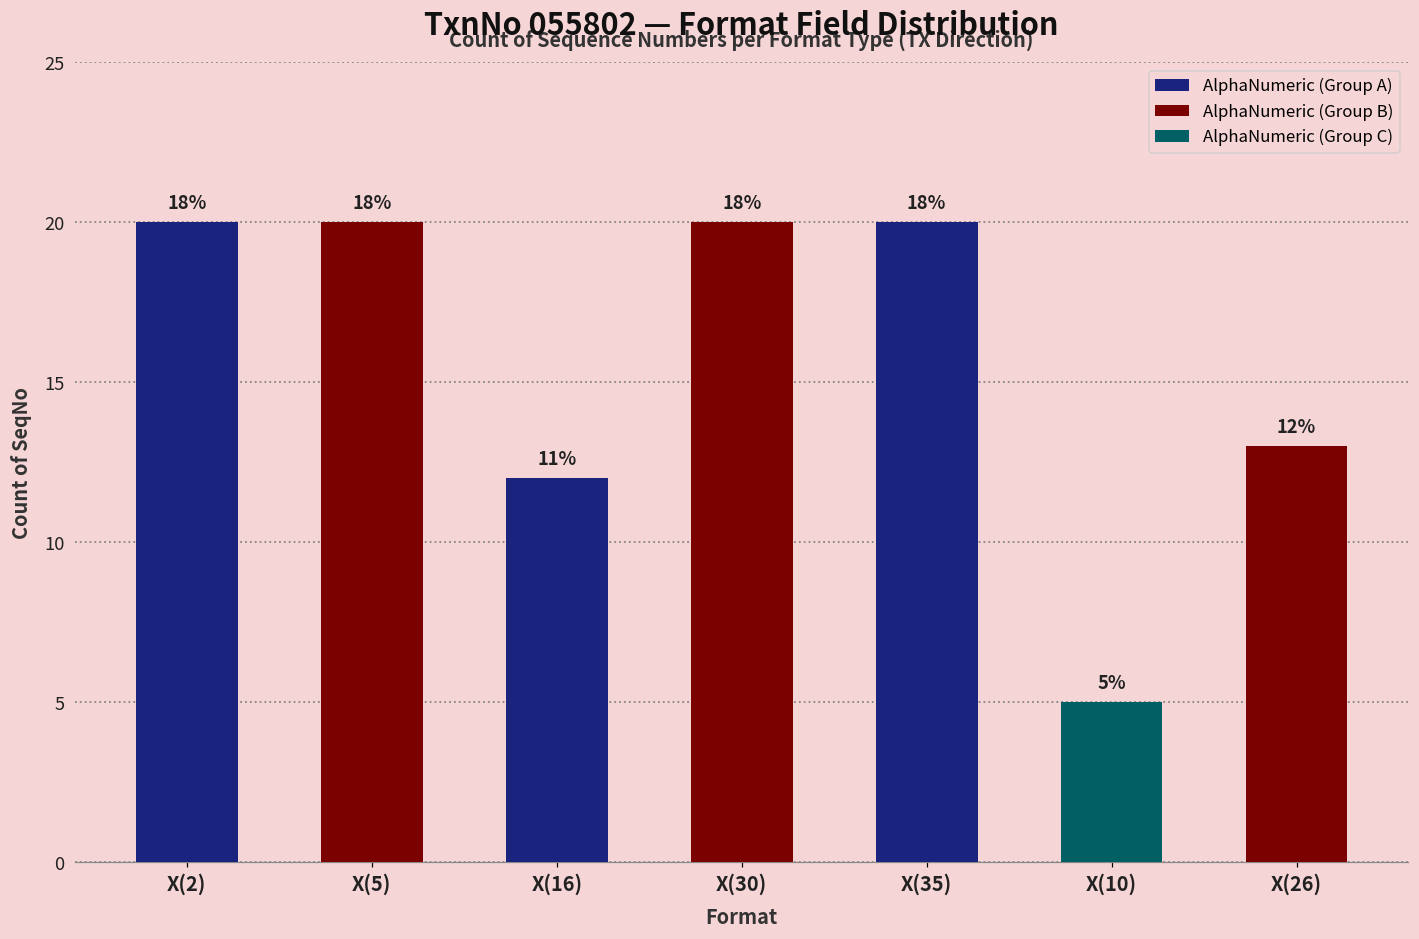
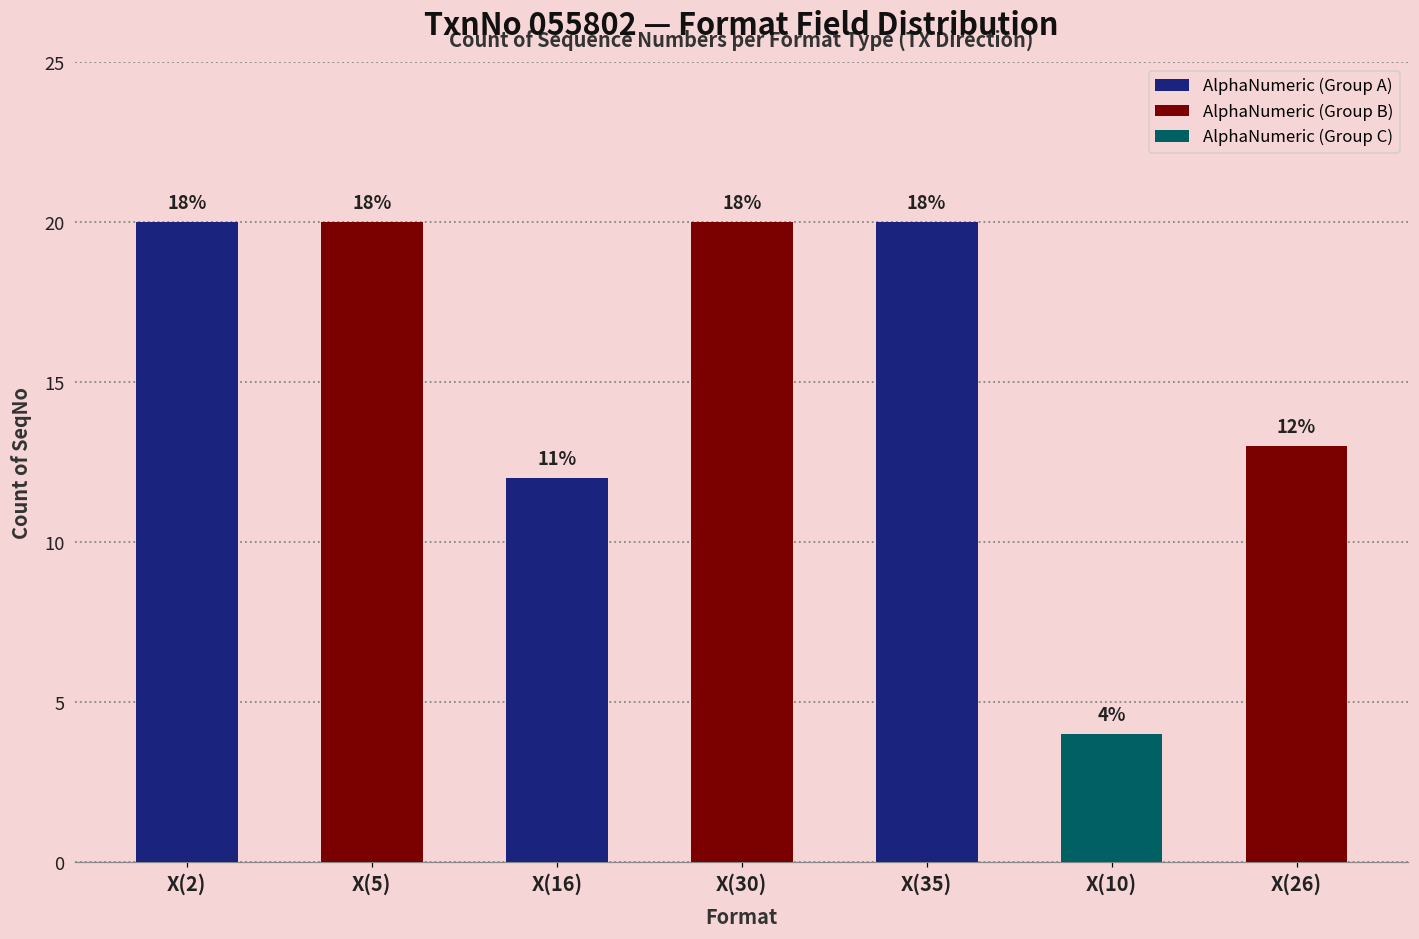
  {
-   "X(10)": "5%"
+   "X(10)": "4%"
  }
